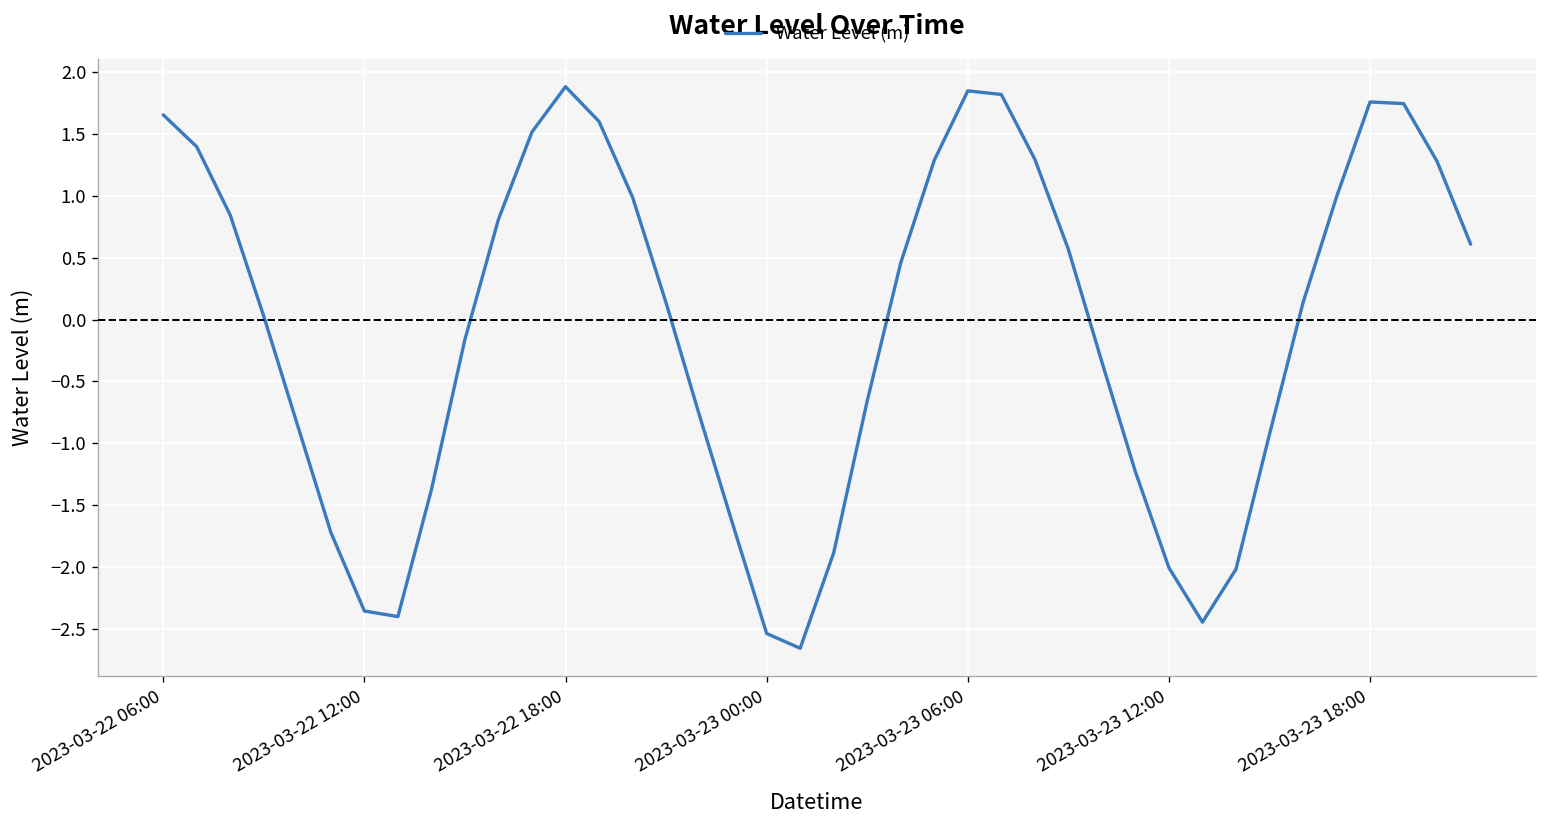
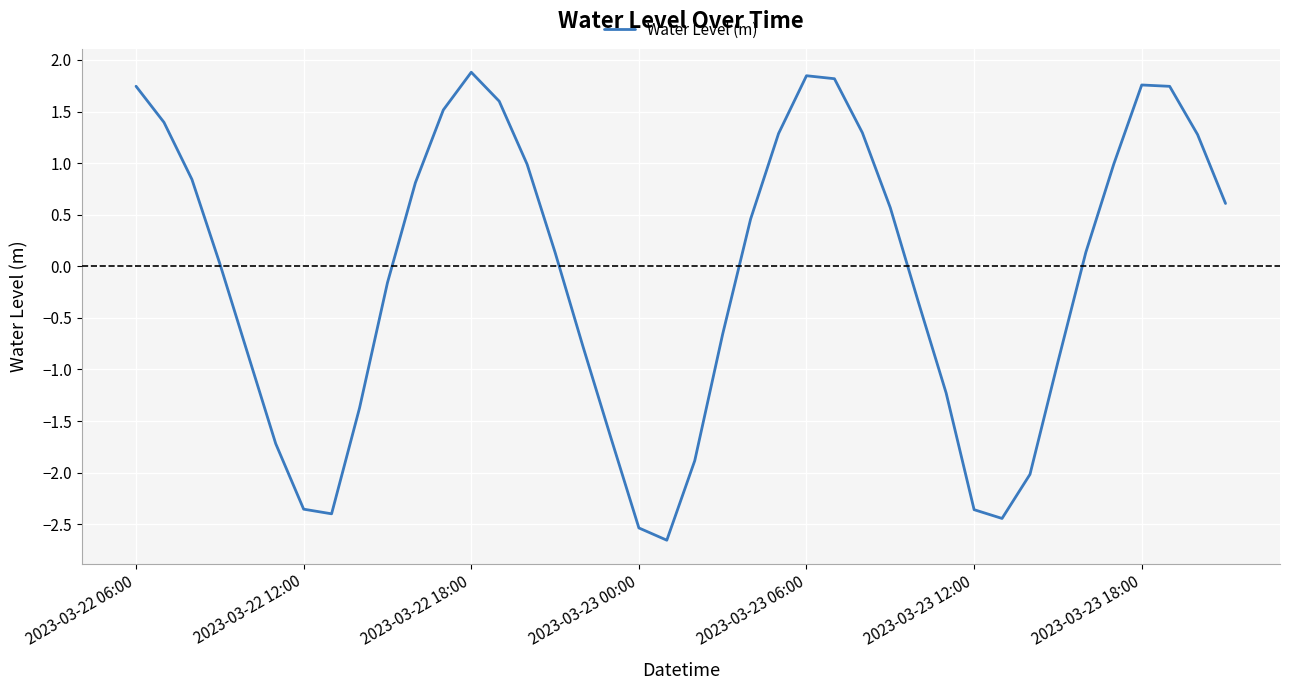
  {
-   "2023-03-22 06:00": 1.65,
+   "2023-03-22 06:00": 1.75,
    "2023-03-22 12:00": -2.35,
    "2023-03-22 18:00": 1.88,
    "2023-03-23 00:00": -2.54,
    "2023-03-23 06:00": 1.85,
-   "2023-03-23 12:00": -2.00,
+   "2023-03-23 12:00": -2.36,
    "2023-03-23 18:00": 1.76
  }
